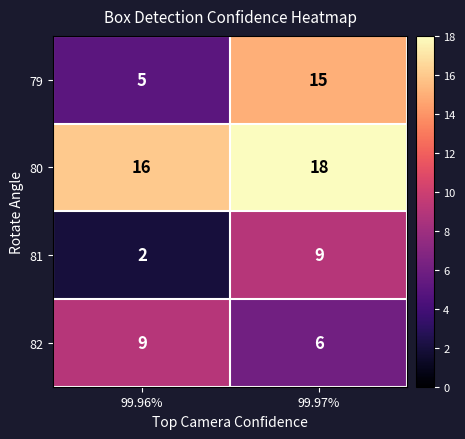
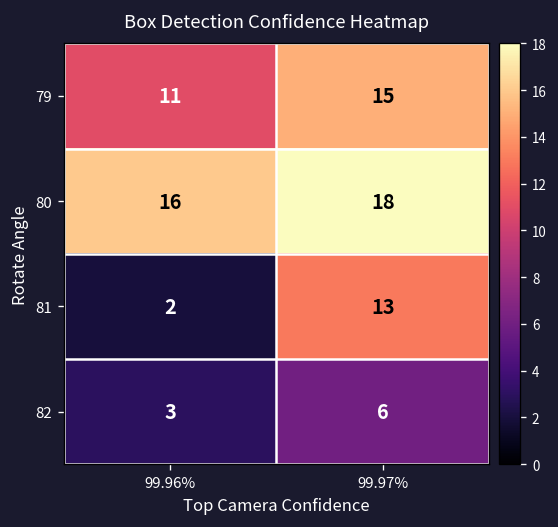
  {
    "79": {
-     "99.96%": 5,
+     "99.96%": 11,
      "99.97%": 15
    },
    "80": {
      "99.96%": 16,
      "99.97%": 18
    },
    "81": {
      "99.96%": 2,
-     "99.97%": 9
+     "99.97%": 13
    },
    "82": {
-     "99.96%": 9,
+     "99.96%": 3,
      "99.97%": 6
    }
  }
